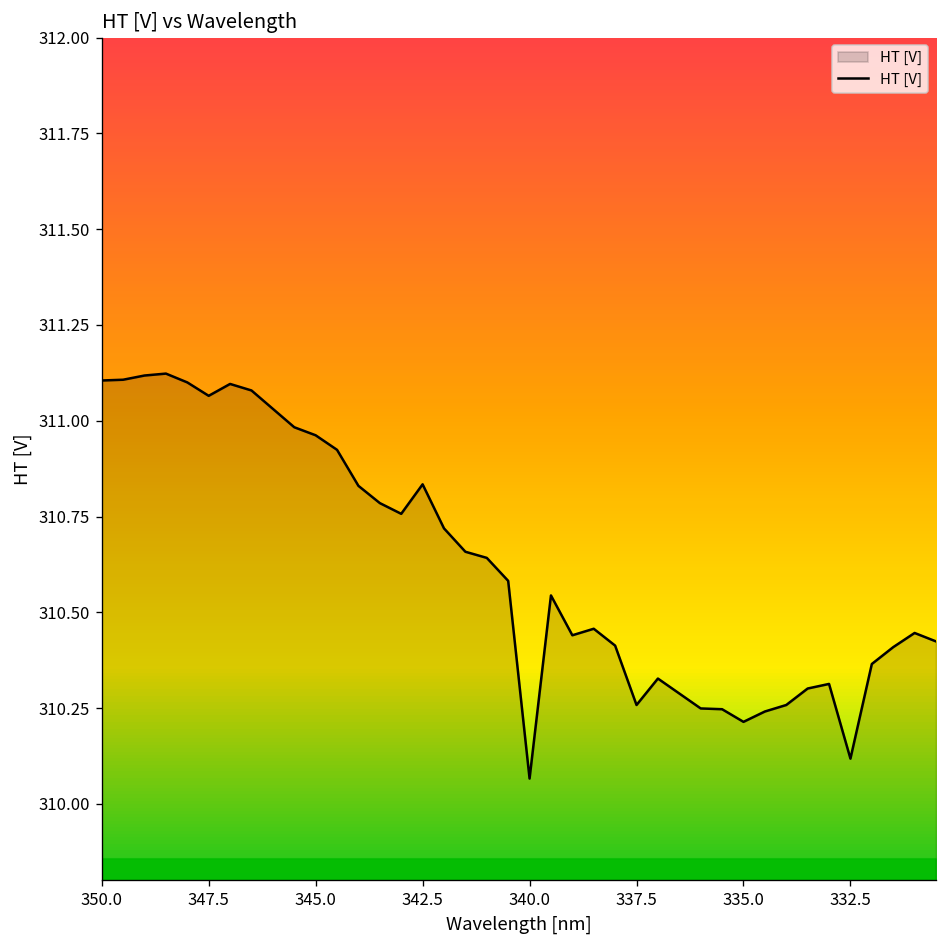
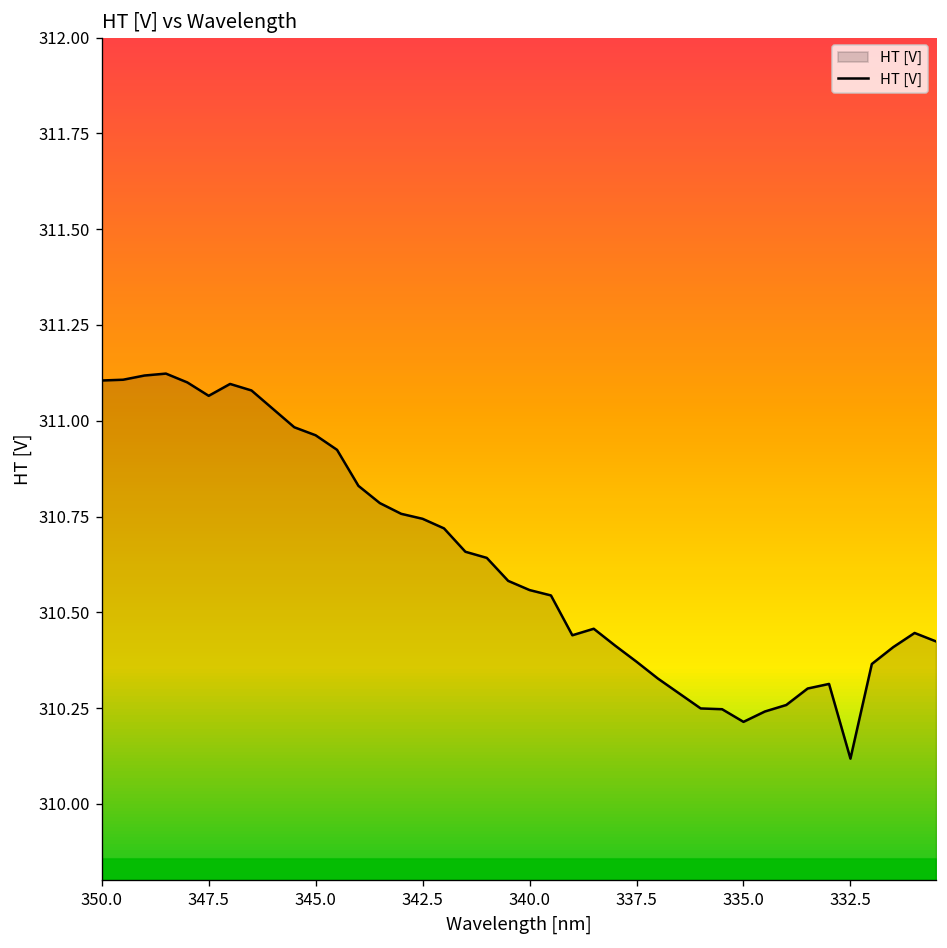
  {
    "HT [V]": {
      "350.0": 311.11,
      "347.5": 311.07,
      "345.0": 310.96,
-     "342.5": 310.83,
-     "340.0": 310.07,
-     "337.5": 310.26,
+     "342.5": 310.74,
+     "340.0": 310.56,
+     "337.5": 310.37,
      "335.0": 310.21,
      "332.5": 310.12
    }
  }
